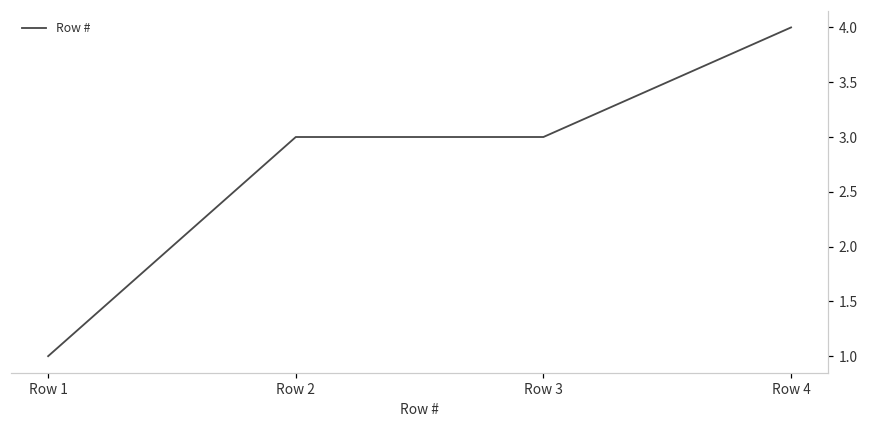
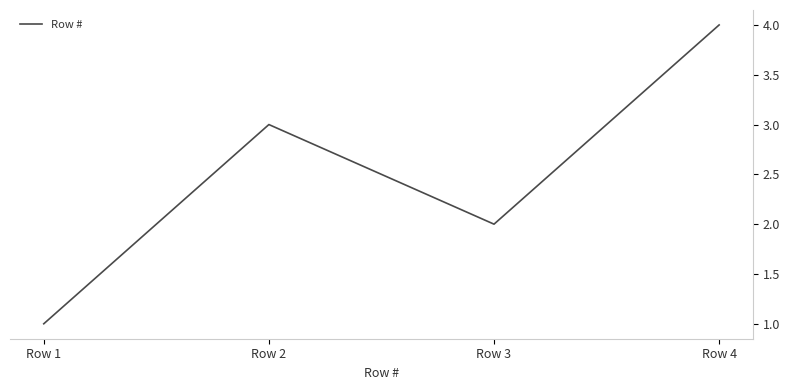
  {
    "Row 1": 1,
    "Row 2": 3,
-   "Row 3": 3,
+   "Row 3": 2,
    "Row 4": 4
  }
